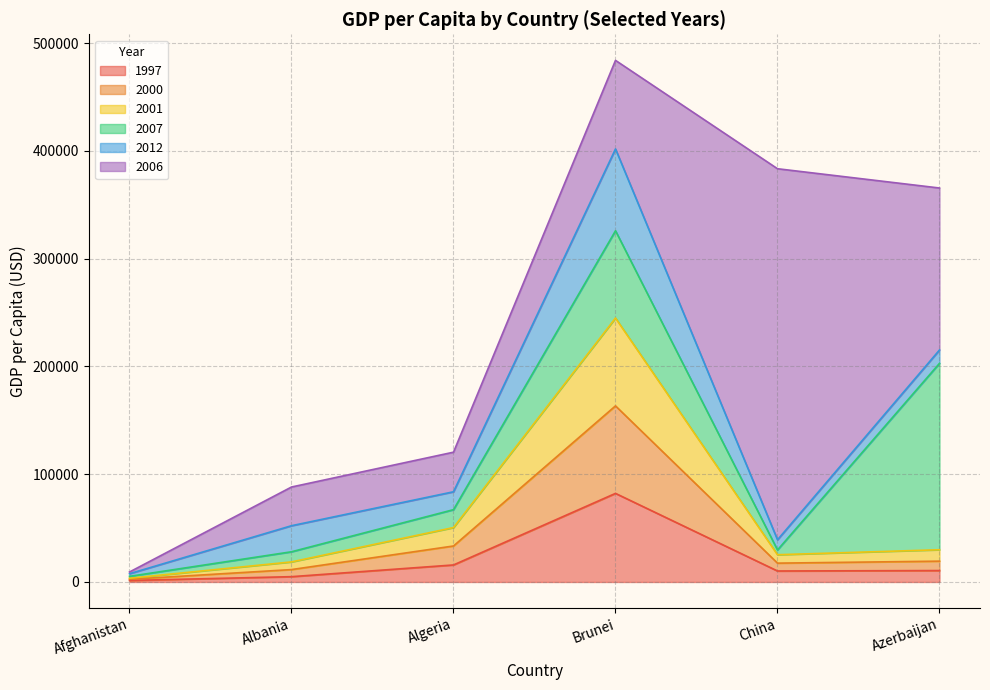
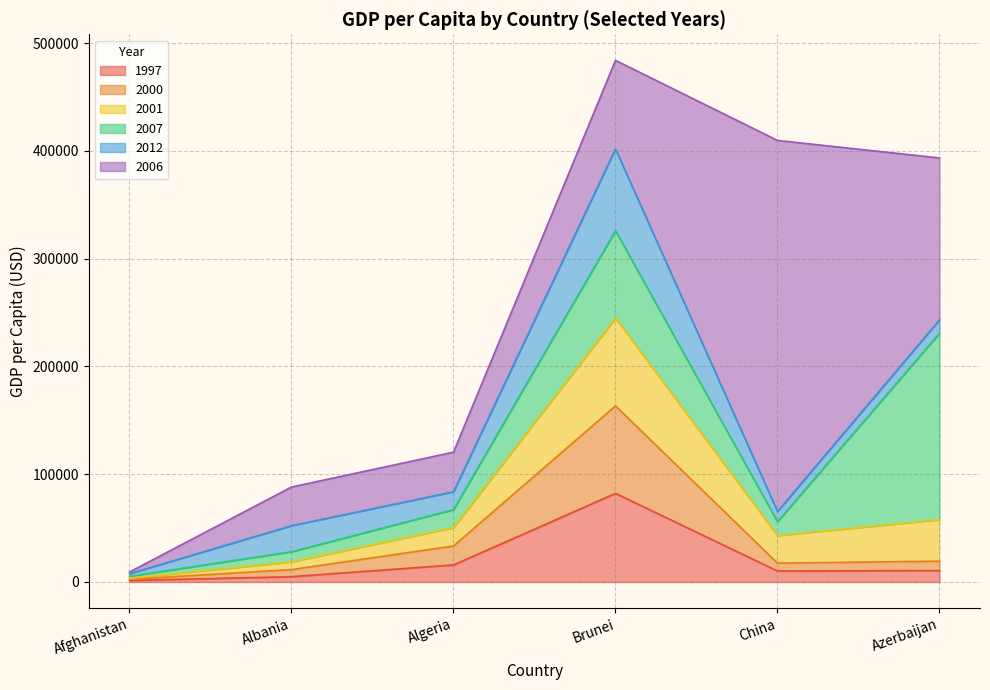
  {
    "2001": {
      "Albania": 7000,
      "Algeria": 17000,
      "Brunei": 82000,
-     "China": 8000,
-     "Azerbaijan": 11000
+     "China": 26000,
+     "Azerbaijan": 39000
    },
    "2007": {
      "Albania": 9000,
      "Algeria": 17000,
      "Brunei": 81000,
-     "China": 4000,
+     "China": 13000,
      "Azerbaijan": 173000
    },
    "2012": {
      "Albania": 24000,
      "Algeria": 17000,
      "Brunei": 76000,
      "China": 9000,
      "Azerbaijan": 12000
    },
    "2006": {
      "Albania": 36000,
      "Algeria": 37000,
      "Brunei": 82000,
      "China": 344000,
      "Azerbaijan": 150000
    }
  }
